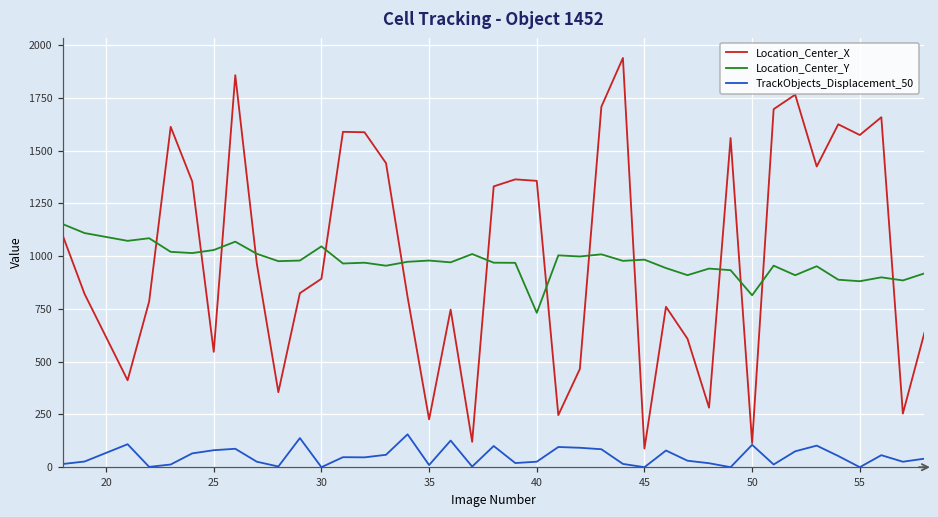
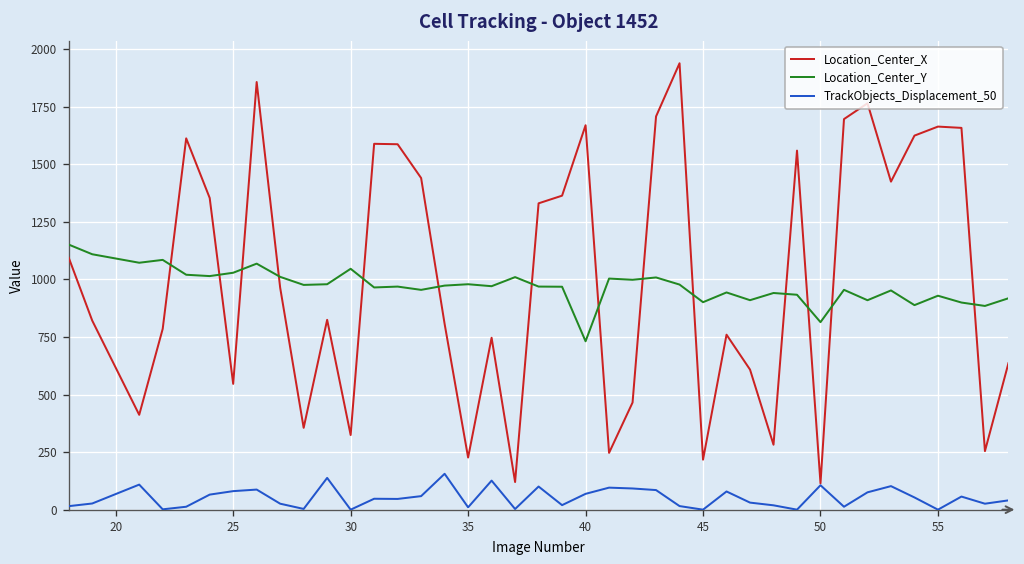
  {
    "Location_Center_X": {
      "25": 550,
-     "30": 890,
+     "30": 320,
      "35": 230,
-     "40": 1360,
-     "45": 90,
-     "55": 1570
+     "40": 1670,
+     "45": 220,
+     "55": 1660
    },
    "Location_Center_Y": {
      "25": 1030,
      "30": 1050,
      "35": 980,
      "40": 730,
-     "45": 980,
+     "45": 900,
      "50": 810,
-     "55": 880
+     "55": 930
    },
    "TrackObjects_Displacement_50": {
      "25": 80,
      "30": 0,
      "35": 10,
-     "40": 30,
+     "40": 70,
      "45": 0,
      "55": 0
    }
  }
